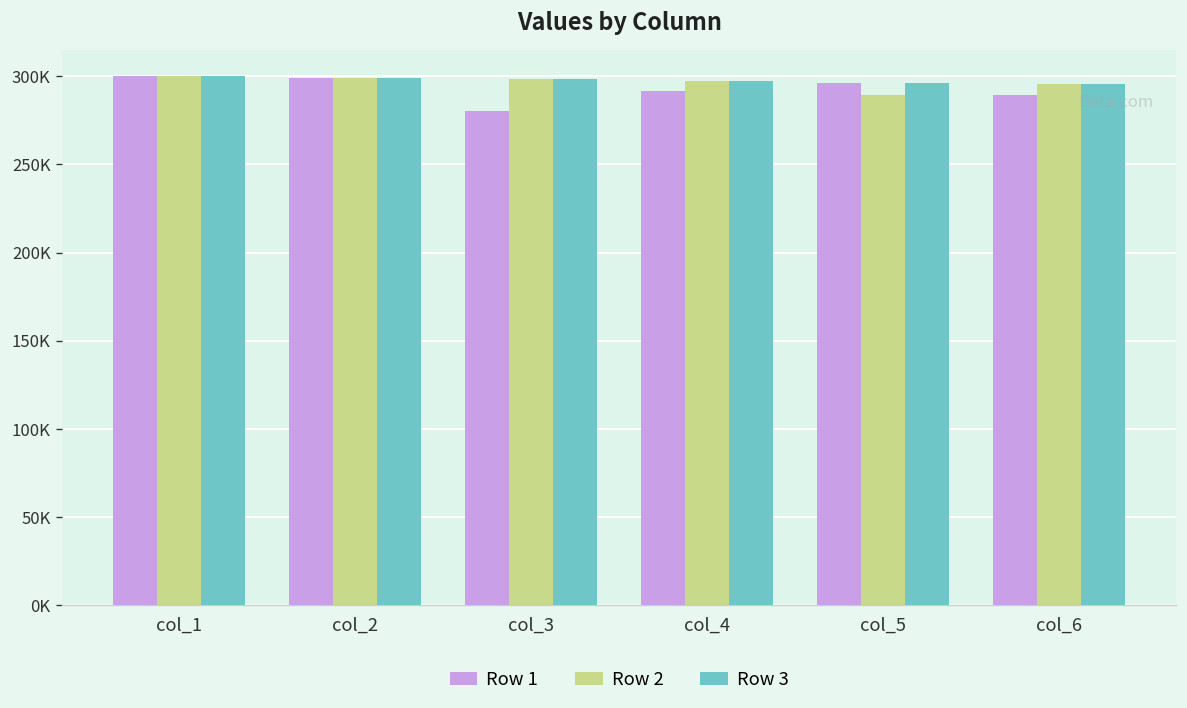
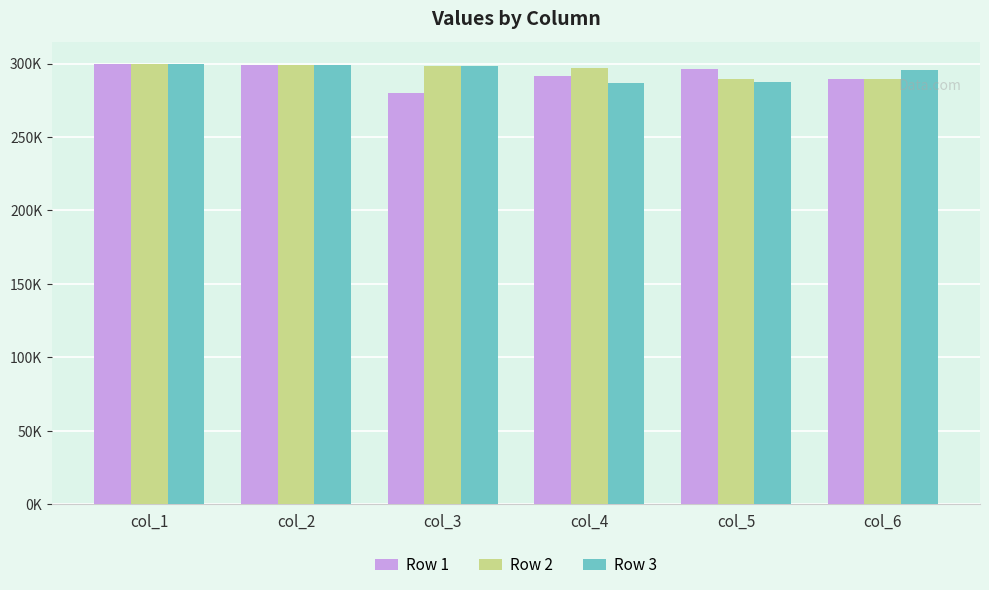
  {
    "Row 1": {
      "col_1": 300000,
      "col_2": 299000,
      "col_3": 280000,
      "col_4": 292000,
      "col_5": 296000,
      "col_6": 289000
    },
    "Row 2": {
      "col_1": 300000,
      "col_2": 299000,
      "col_3": 298000,
      "col_4": 297000,
      "col_5": 289000,
-     "col_6": 295000
+     "col_6": 290000
    },
    "Row 3": {
      "col_1": 300000,
      "col_2": 299000,
      "col_3": 298000,
-     "col_4": 297000,
-     "col_5": 296000,
+     "col_4": 287000,
+     "col_5": 287000,
      "col_6": 295000
    }
  }
